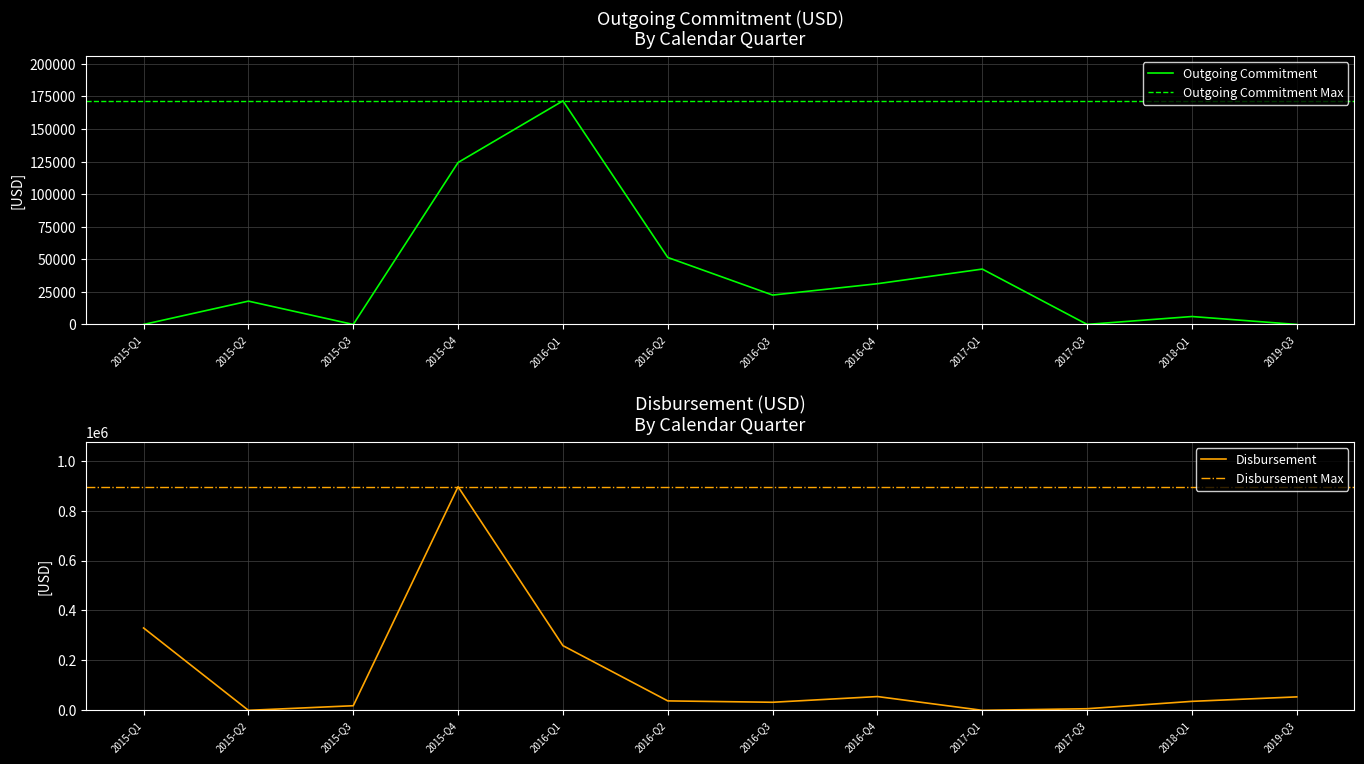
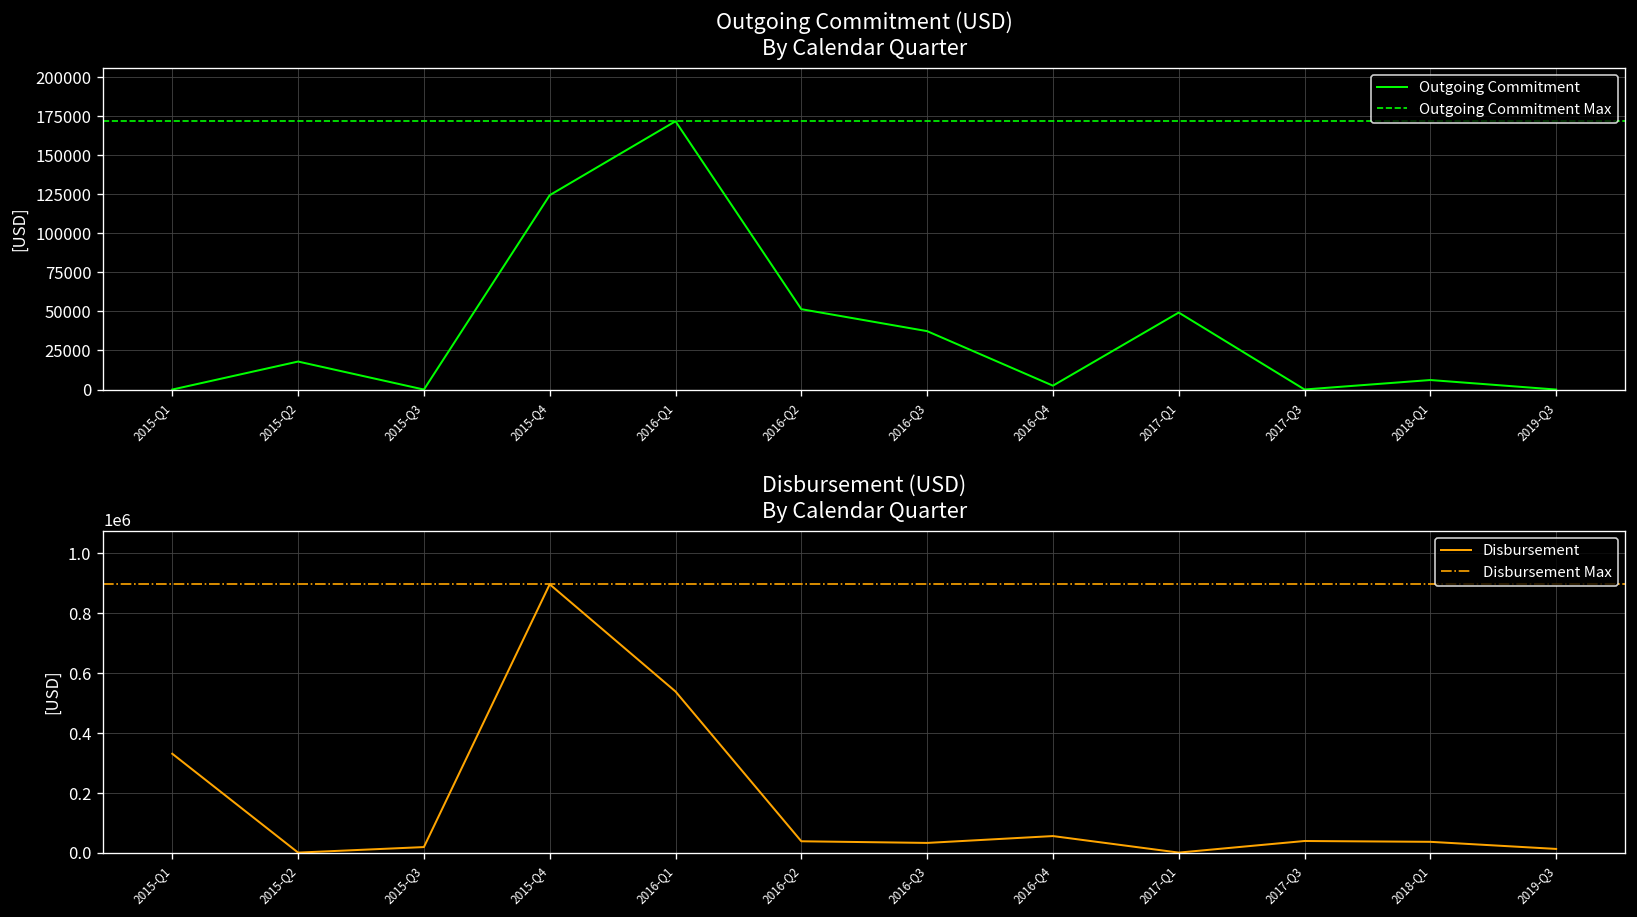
  {
    "Outgoing Commitment (USD) By Calendar Quarter": {
      "2015-Q1": 0,
      "2015-Q2": 18000,
      "2015-Q3": 0,
      "2015-Q4": 124000,
      "2016-Q1": 172000,
      "2016-Q2": 51000,
-     "2016-Q3": 23000,
-     "2016-Q4": 31000,
-     "2017-Q1": 43000,
+     "2016-Q3": 37000,
+     "2016-Q4": 2000,
+     "2017-Q1": 49000,
      "2017-Q3": 0,
      "2018-Q1": 6000,
      "2019-Q3": 0
    },
    "Disbursement (USD) By Calendar Quarter": {
      "2015-Q1": 330000,
      "2015-Q2": 0,
      "2015-Q3": 20000,
      "2015-Q4": 900000,
-     "2016-Q1": 260000,
+     "2016-Q1": 540000,
      "2016-Q2": 40000,
      "2016-Q3": 30000,
      "2016-Q4": 60000,
      "2017-Q1": 0,
-     "2017-Q3": 10000,
+     "2017-Q3": 40000,
      "2018-Q1": 40000,
-     "2019-Q3": 50000
+     "2019-Q3": 10000
    }
  }
